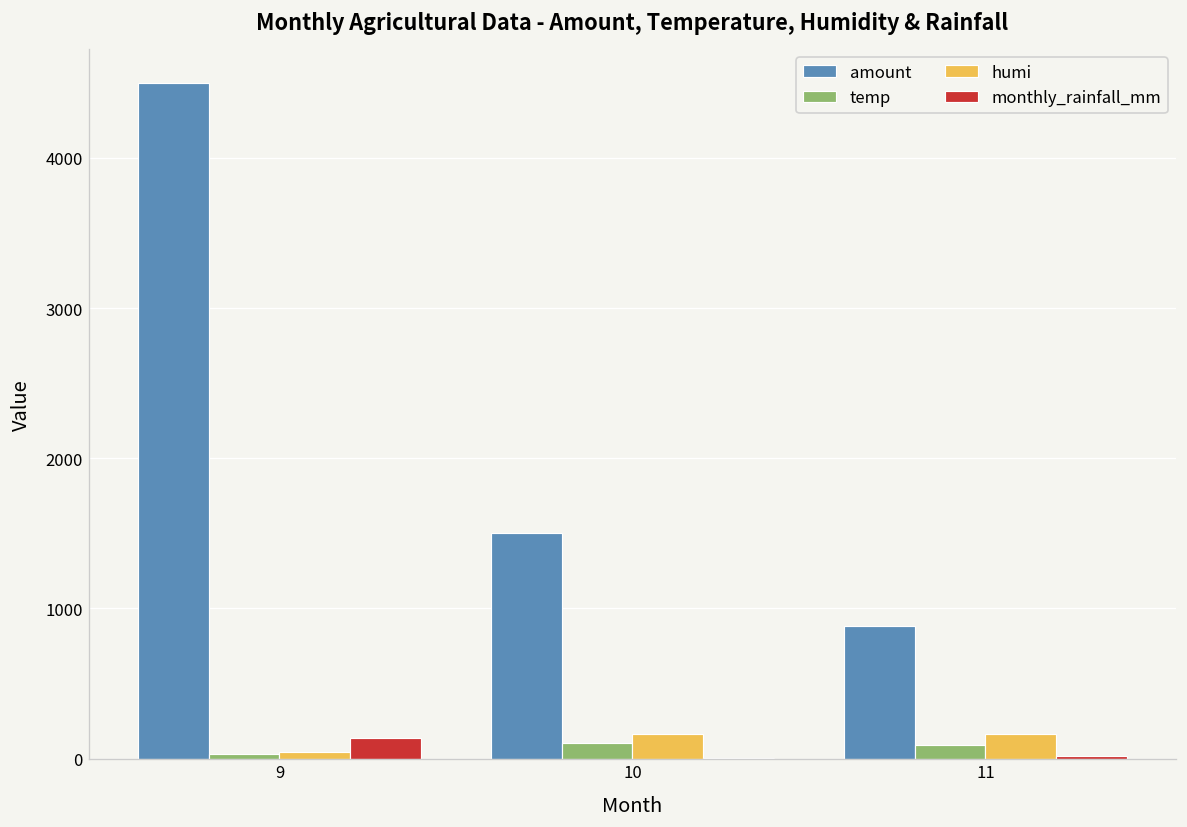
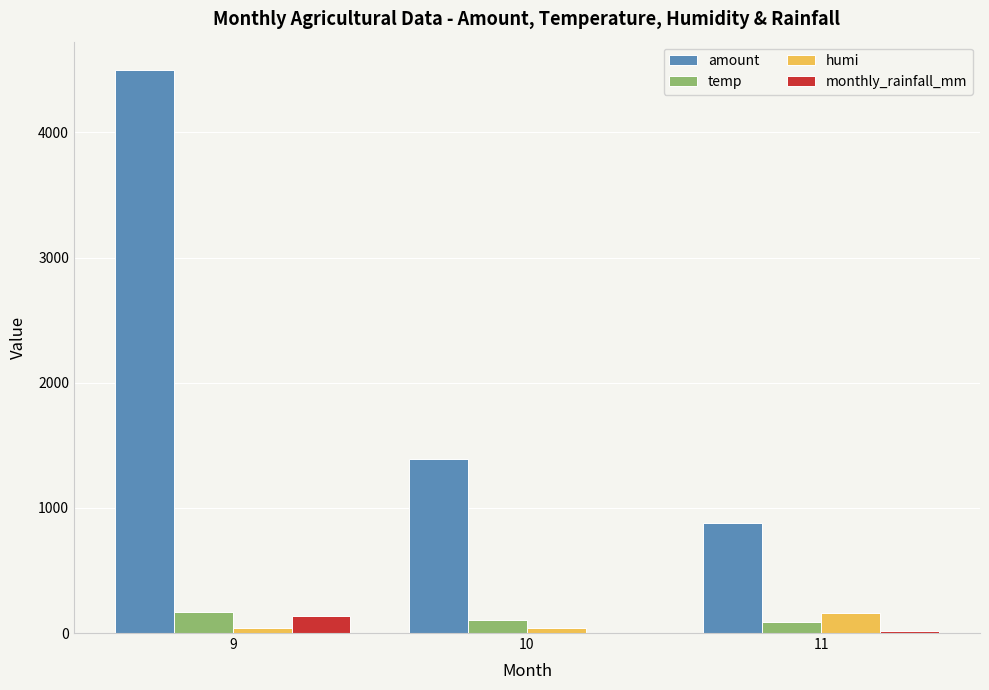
  {
    "amount": {
      "9": 4500,
-     "10": 1500,
+     "10": 1390,
      "11": 880
    },
    "temp": {
-     "9": 30,
+     "9": 170,
      "10": 110,
      "11": 90
    },
    "humi": {
      "9": 40,
-     "10": 160,
+     "10": 40,
      "11": 160
    },
    "monthly_rainfall_mm": {
      "9": 140
    }
  }
